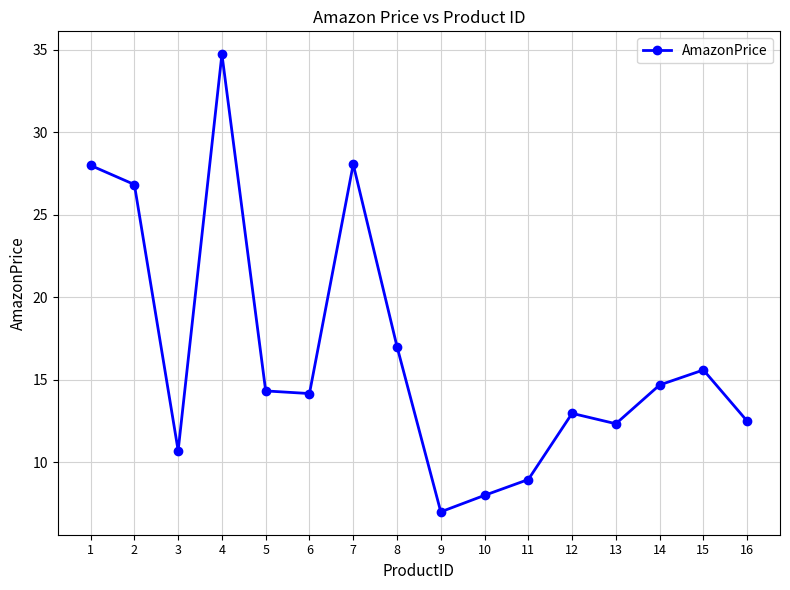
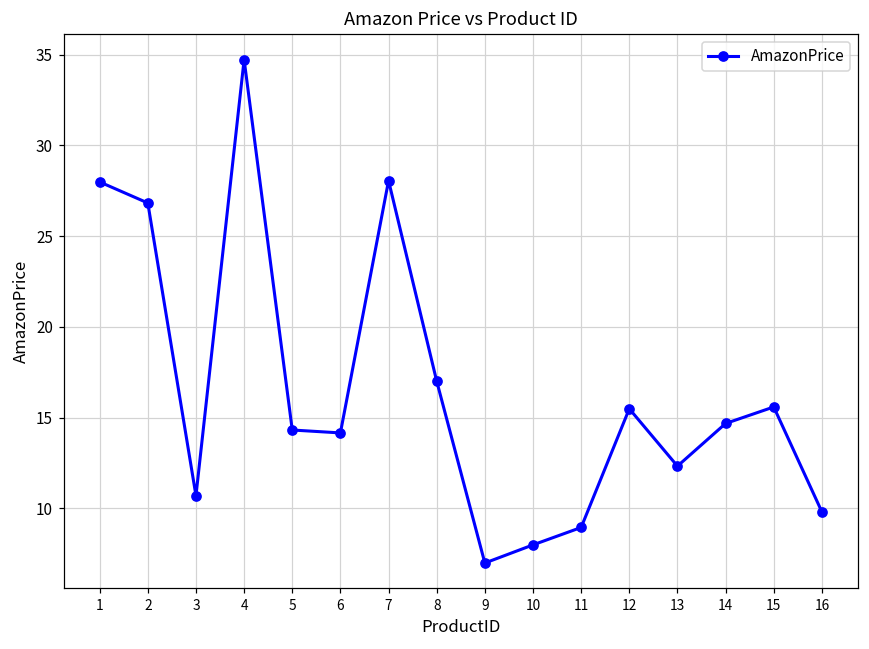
  {
    "1": 28.0,
    "2": 26.8,
    "3": 10.7,
    "4": 34.7,
    "5": 14.3,
    "6": 14.2,
    "7": 28.1,
    "8": 17.0,
    "9": 7.0,
    "10": 8.0,
    "11": 9.0,
-   "12": 13.0,
+   "12": 15.5,
    "13": 12.3,
    "14": 14.7,
    "15": 15.6,
-   "16": 12.5
+   "16": 9.8
  }
